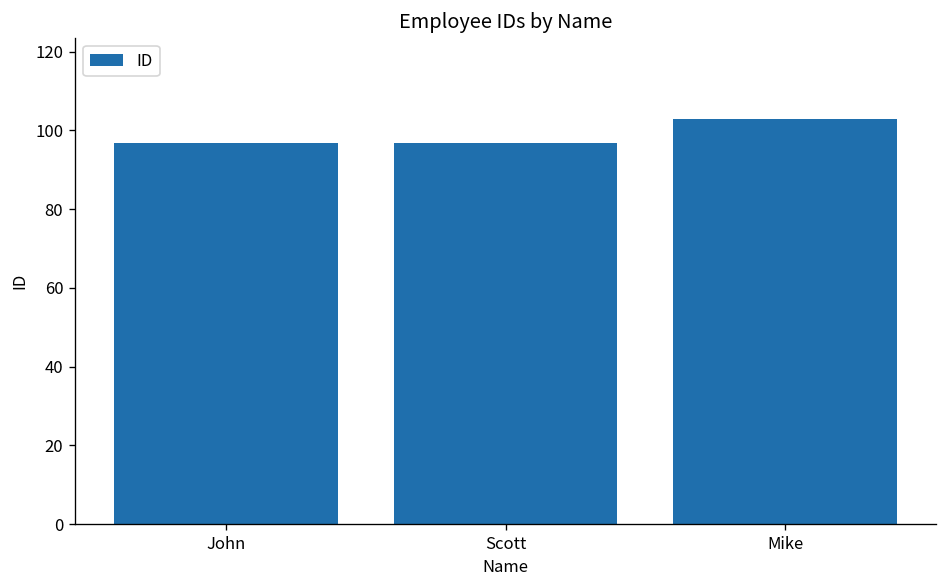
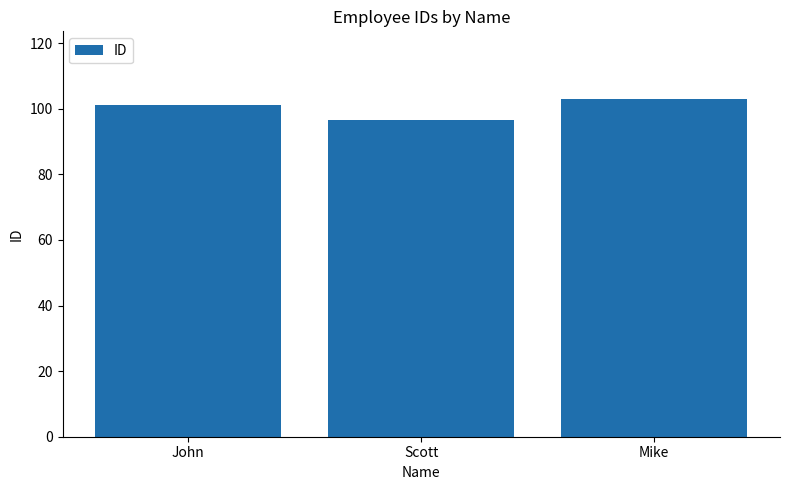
  {
-   "John": 97,
+   "John": 101,
    "Scott": 97,
    "Mike": 103
  }
